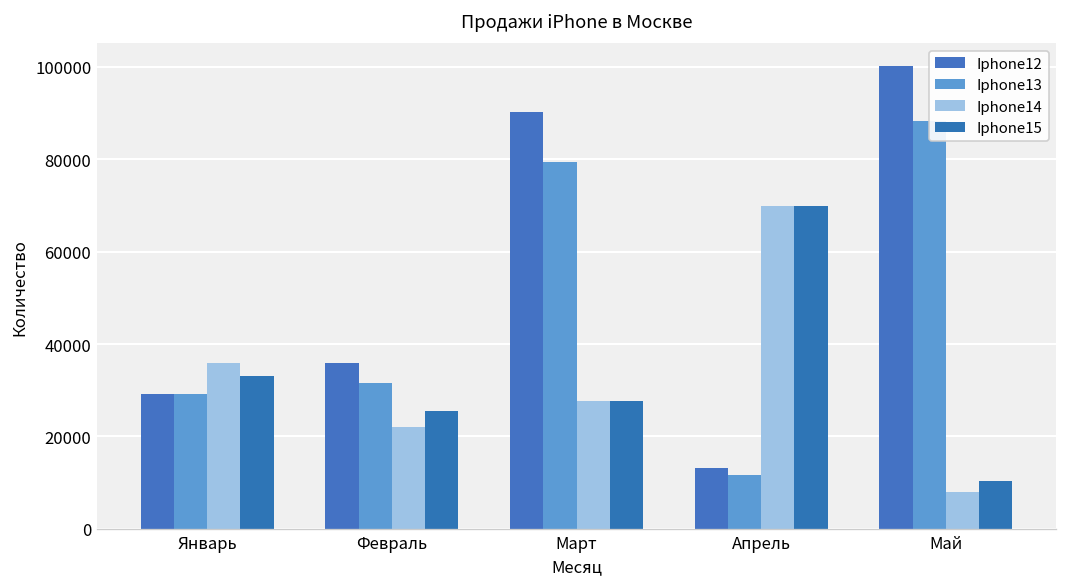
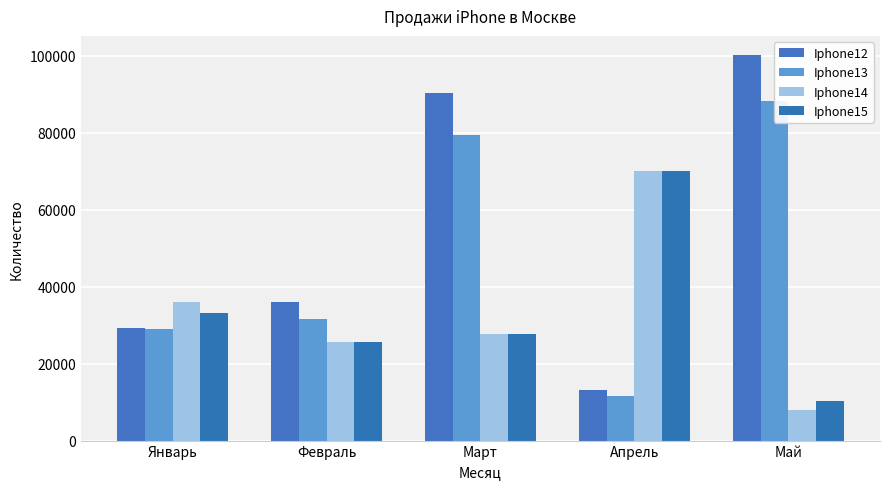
  {
    "Iphone14": {
      "Январь": 36000,
-     "Февраль": 22000,
+     "Февраль": 26000,
      "Март": 28000,
      "Апрель": 70000,
      "Май": 8000
    }
  }
